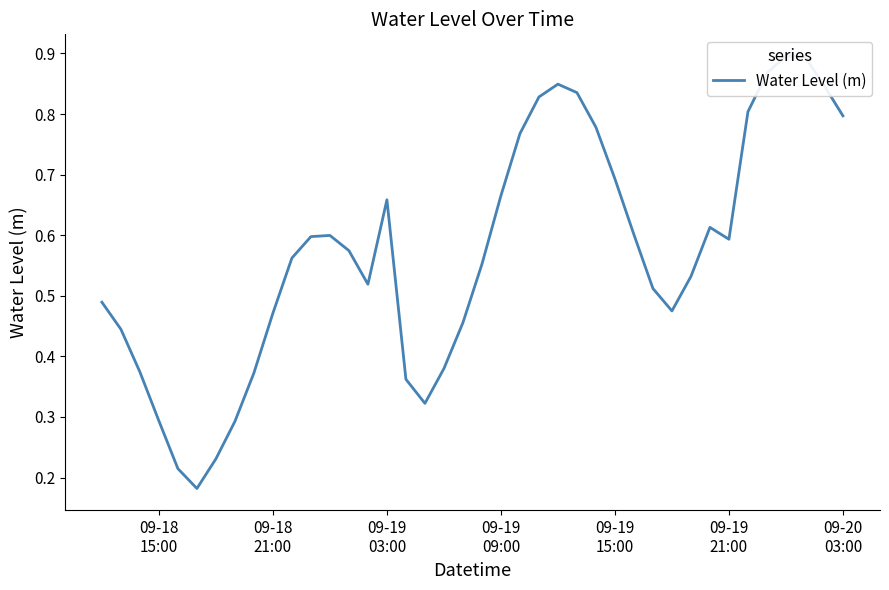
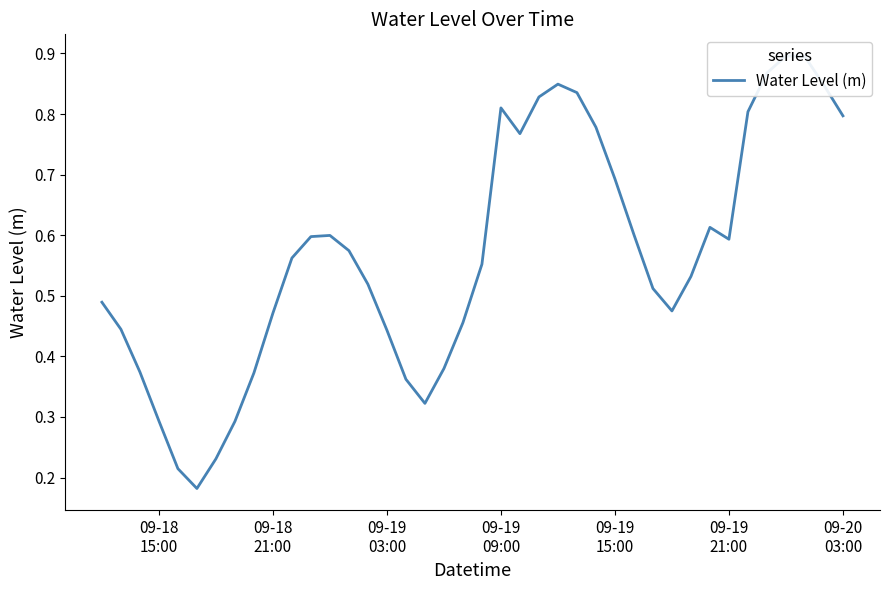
  {
    "09-18 15:00": 0.29,
    "09-18 21:00": 0.47,
-   "09-19 03:00": 0.66,
-   "09-19 09:00": 0.67,
+   "09-19 03:00": 0.44,
+   "09-19 09:00": 0.81,
    "09-19 15:00": 0.69,
    "09-19 21:00": 0.59,
    "09-20 03:00": 0.80
  }
